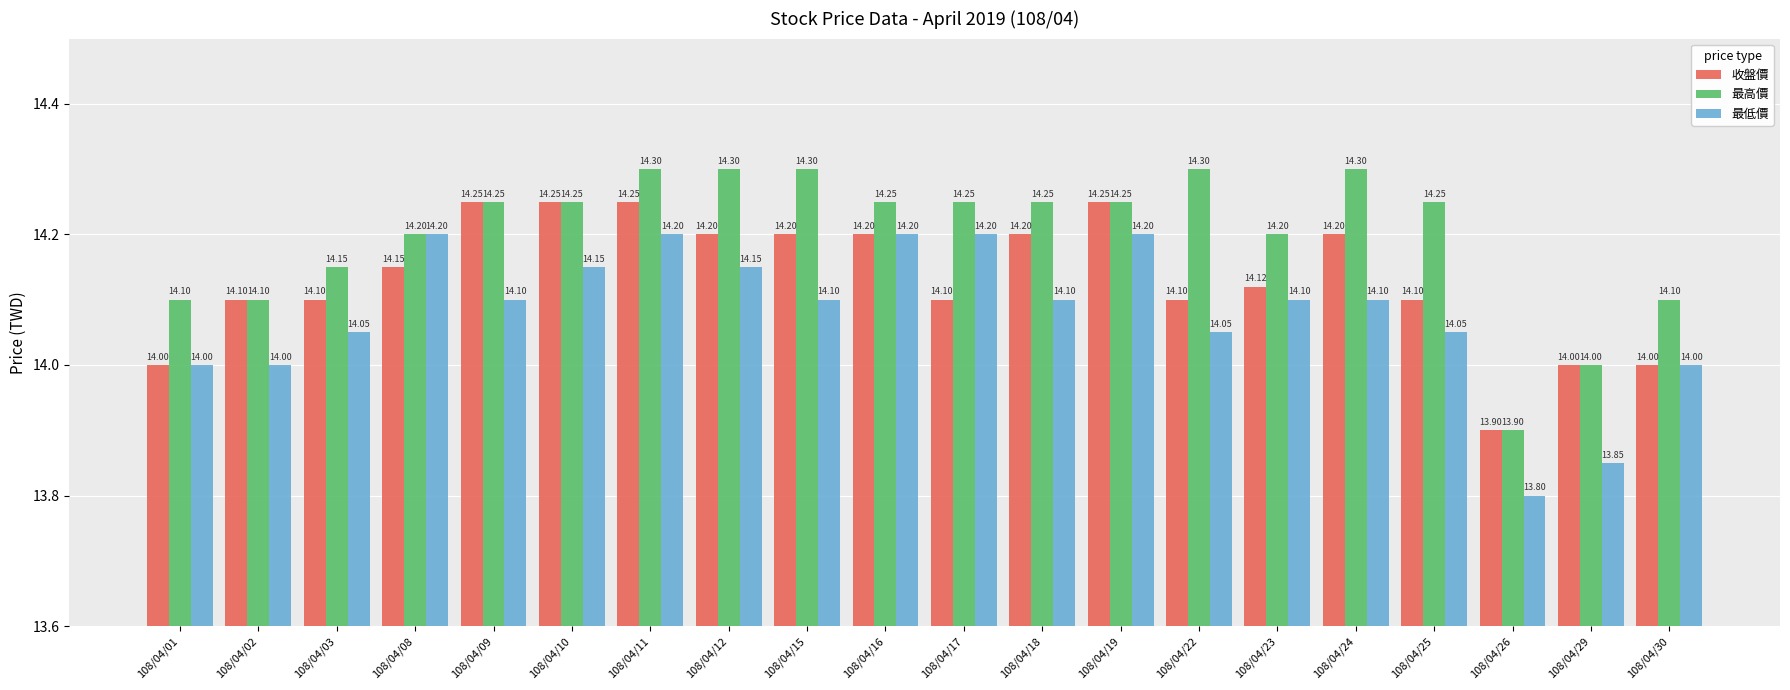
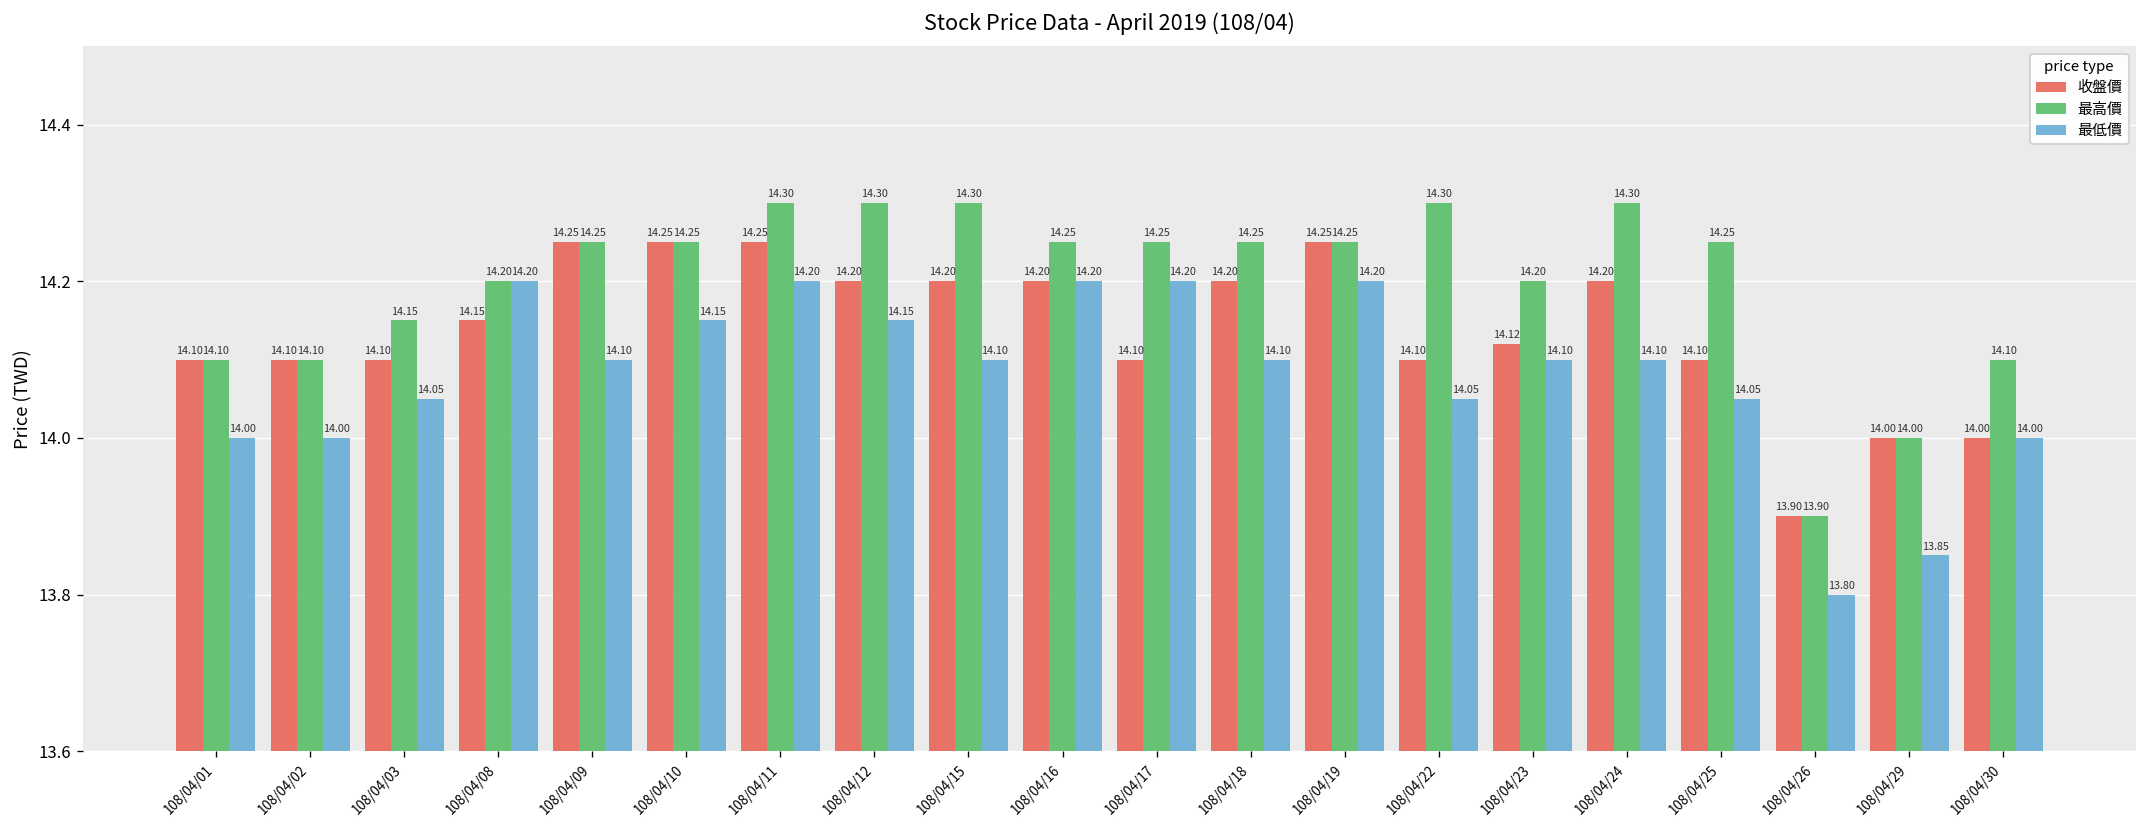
  {
    "收盤價": {
-     "108/04/01": 14.00,
+     "108/04/01": 14.10,
      "108/04/02": 14.10,
      "108/04/03": 14.10,
      "108/04/08": 14.15,
      "108/04/09": 14.25,
      "108/04/10": 14.25,
      "108/04/11": 14.25,
      "108/04/12": 14.20,
      "108/04/15": 14.20,
      "108/04/16": 14.20,
      "108/04/17": 14.10,
      "108/04/18": 14.20,
      "108/04/19": 14.25,
      "108/04/22": 14.10,
      "108/04/23": 14.12,
      "108/04/24": 14.20,
      "108/04/25": 14.10,
      "108/04/26": 13.90,
      "108/04/29": 14.00,
      "108/04/30": 14.00
    },
    "最高價": {
      "108/04/01": 14.10,
      "108/04/02": 14.10,
      "108/04/03": 14.15,
      "108/04/08": 14.20,
      "108/04/09": 14.25,
      "108/04/10": 14.25,
      "108/04/11": 14.30,
      "108/04/12": 14.30,
      "108/04/15": 14.30,
      "108/04/16": 14.25,
      "108/04/17": 14.25,
      "108/04/18": 14.25,
      "108/04/19": 14.25,
      "108/04/22": 14.30,
      "108/04/23": 14.20,
      "108/04/24": 14.30,
      "108/04/25": 14.25,
      "108/04/26": 13.90,
      "108/04/29": 14.00,
      "108/04/30": 14.10
    },
    "最低價": {
      "108/04/01": 14.00,
      "108/04/02": 14.00,
      "108/04/03": 14.05,
      "108/04/08": 14.20,
      "108/04/09": 14.10,
      "108/04/10": 14.15,
      "108/04/11": 14.20,
      "108/04/12": 14.15,
      "108/04/15": 14.10,
      "108/04/16": 14.20,
      "108/04/17": 14.20,
      "108/04/18": 14.10,
      "108/04/19": 14.20,
      "108/04/22": 14.05,
      "108/04/23": 14.10,
      "108/04/24": 14.10,
      "108/04/25": 14.05,
      "108/04/26": 13.80,
      "108/04/29": 13.85,
      "108/04/30": 14.00
    }
  }
